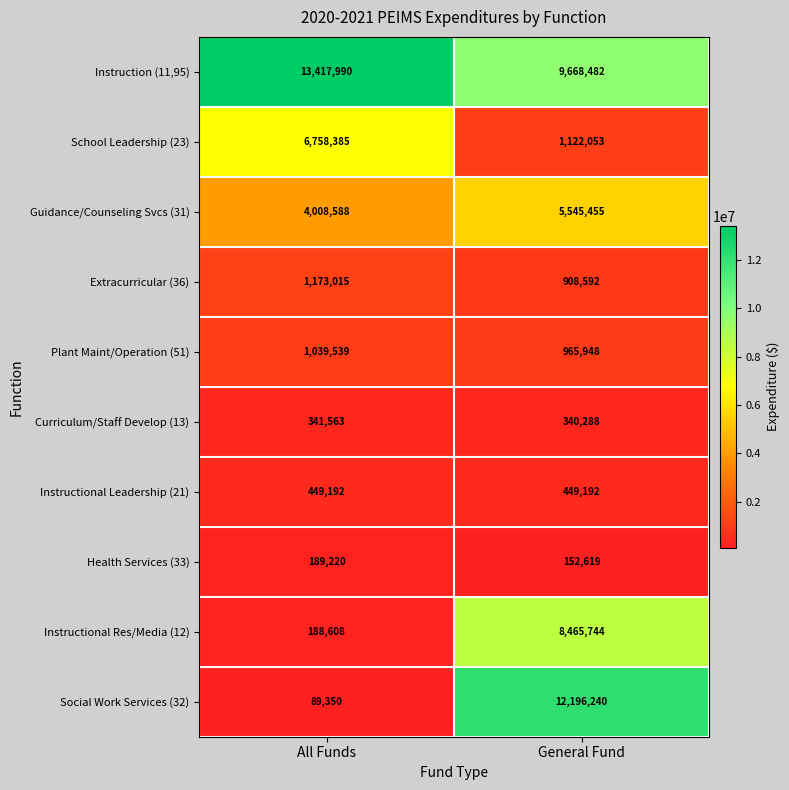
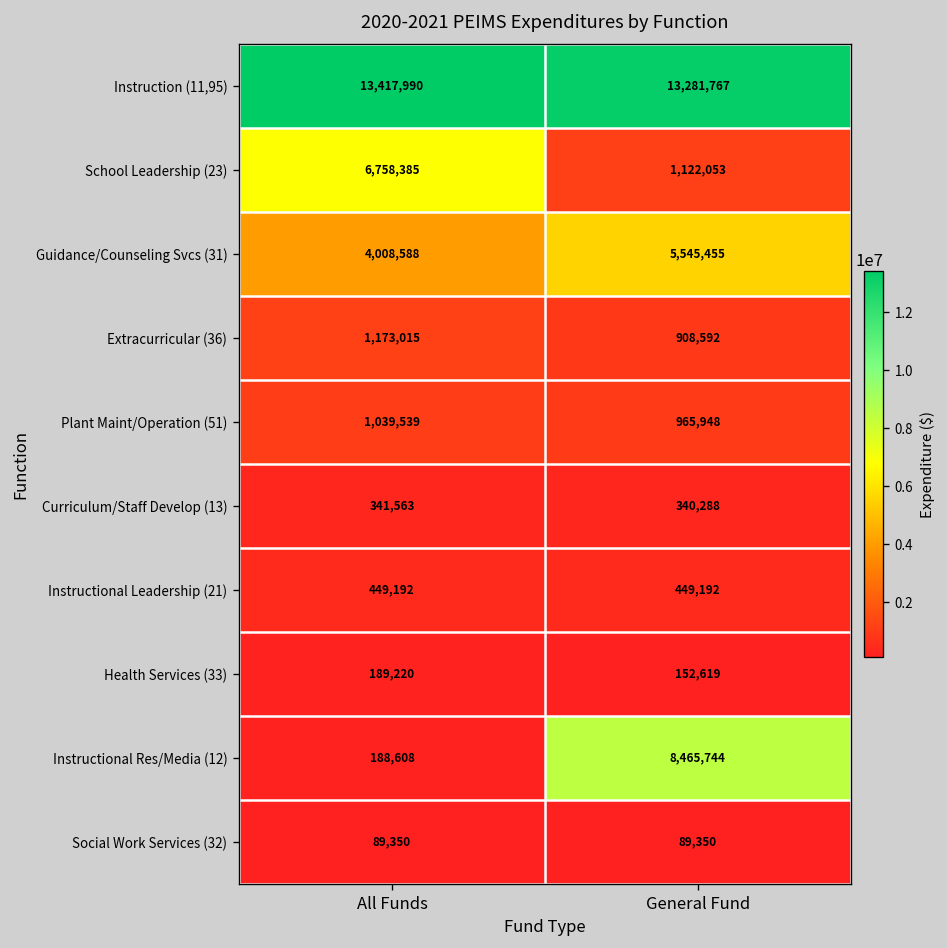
  {
    "Instruction (11,95)": {
      "All Funds": "13,417,990",
-     "General Fund": "9,668,482"
+     "General Fund": "13,281,767"
    },
    "School Leadership (23)": {
      "All Funds": "6,758,385",
      "General Fund": "1,122,053"
    },
    "Guidance/Counseling Svcs (31)": {
      "All Funds": "4,008,588",
      "General Fund": "5,545,455"
    },
    "Extracurricular (36)": {
      "All Funds": "1,173,015",
      "General Fund": "908,592"
    },
    "Plant Maint/Operation (51)": {
      "All Funds": "1,039,539",
      "General Fund": "965,948"
    },
    "Curriculum/Staff Develop (13)": {
      "All Funds": "341,563",
      "General Fund": "340,288"
    },
    "Instructional Leadership (21)": {
      "All Funds": "449,192",
      "General Fund": "449,192"
    },
    "Health Services (33)": {
      "All Funds": "189,220",
      "General Fund": "152,619"
    },
    "Instructional Res/Media (12)": {
      "All Funds": "188,608",
      "General Fund": "8,465,744"
    },
    "Social Work Services (32)": {
      "All Funds": "89,350",
-     "General Fund": "12,196,240"
+     "General Fund": "89,350"
    }
  }
